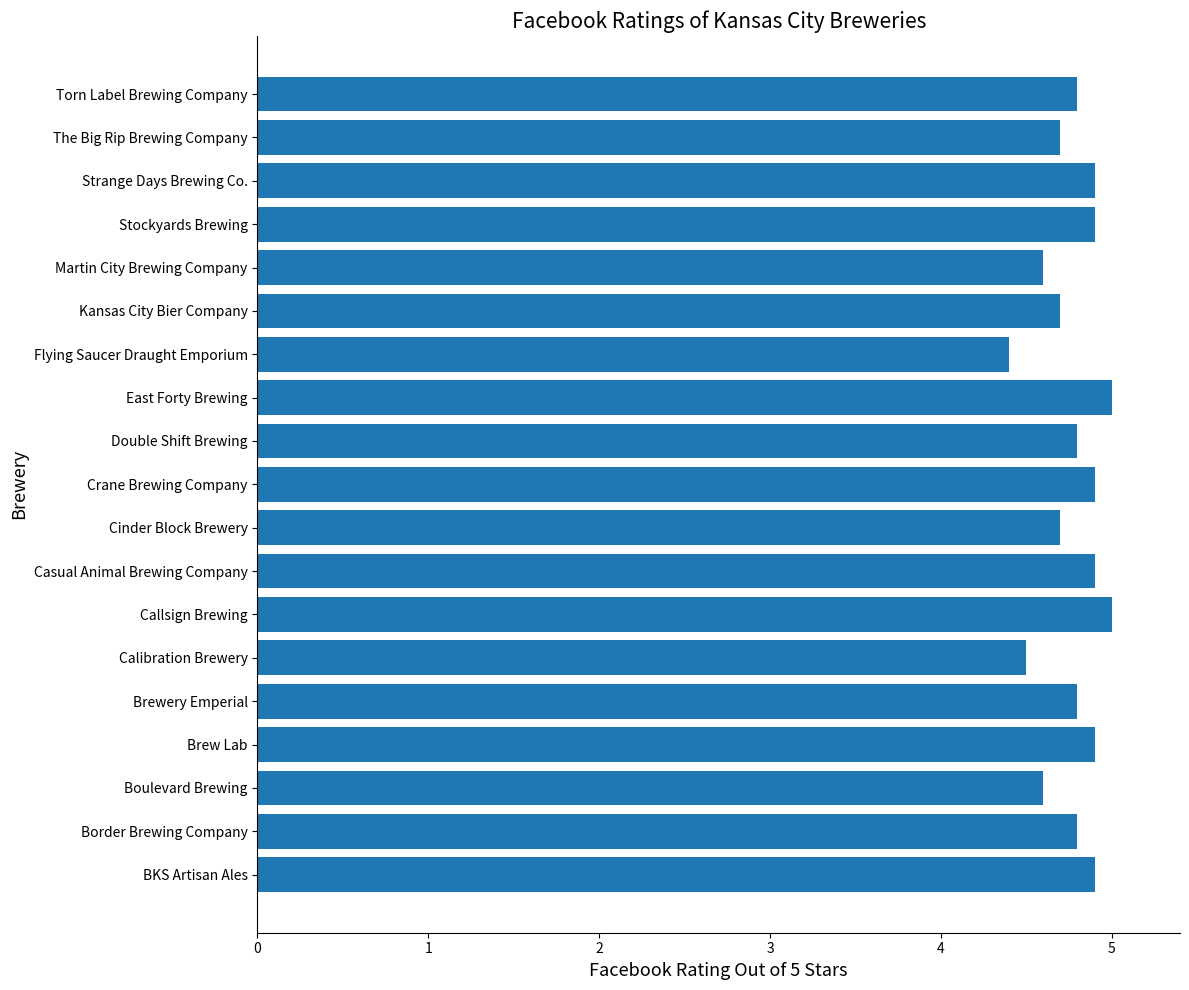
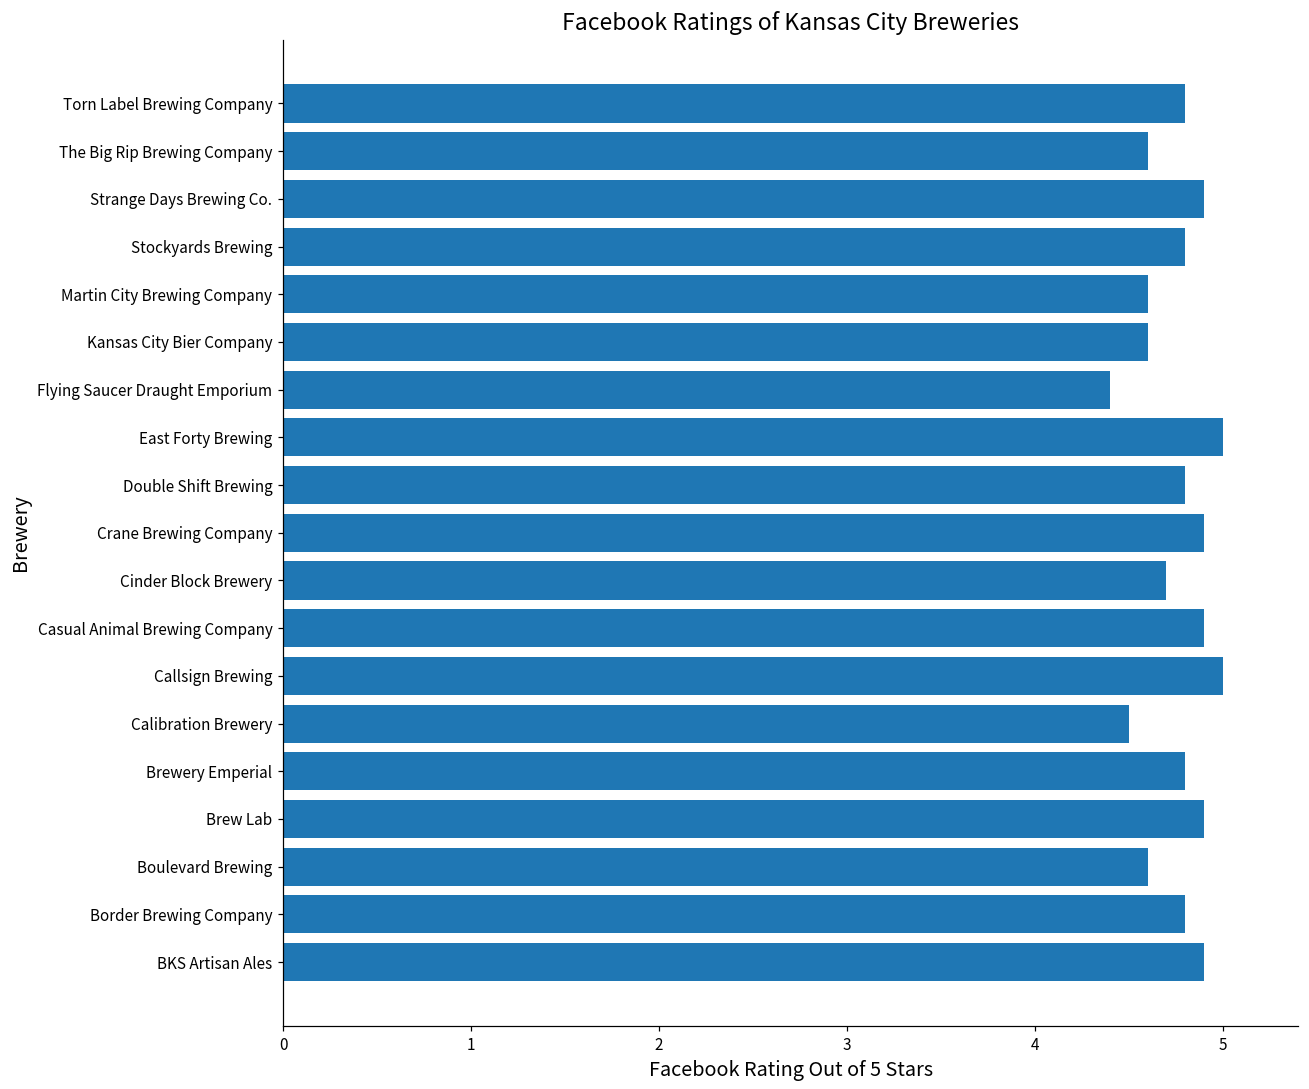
  {
    "Torn Label Brewing Company": 4.8,
-   "The Big Rip Brewing Company": 4.7,
+   "The Big Rip Brewing Company": 4.6,
    "Strange Days Brewing Co.": 4.9,
-   "Stockyards Brewing": 4.9,
+   "Stockyards Brewing": 4.8,
    "Martin City Brewing Company": 4.6,
-   "Kansas City Bier Company": 4.7,
+   "Kansas City Bier Company": 4.6,
    "Flying Saucer Draught Emporium": 4.4,
    "East Forty Brewing": 5.0,
    "Double Shift Brewing": 4.8,
    "Crane Brewing Company": 4.9,
    "Cinder Block Brewery": 4.7,
    "Casual Animal Brewing Company": 4.9,
    "Callsign Brewing": 5.0,
    "Calibration Brewery": 4.5,
    "Brewery Emperial": 4.8,
    "Brew Lab": 4.9,
    "Boulevard Brewing": 4.6,
    "Border Brewing Company": 4.8,
    "BKS Artisan Ales": 4.9
  }
